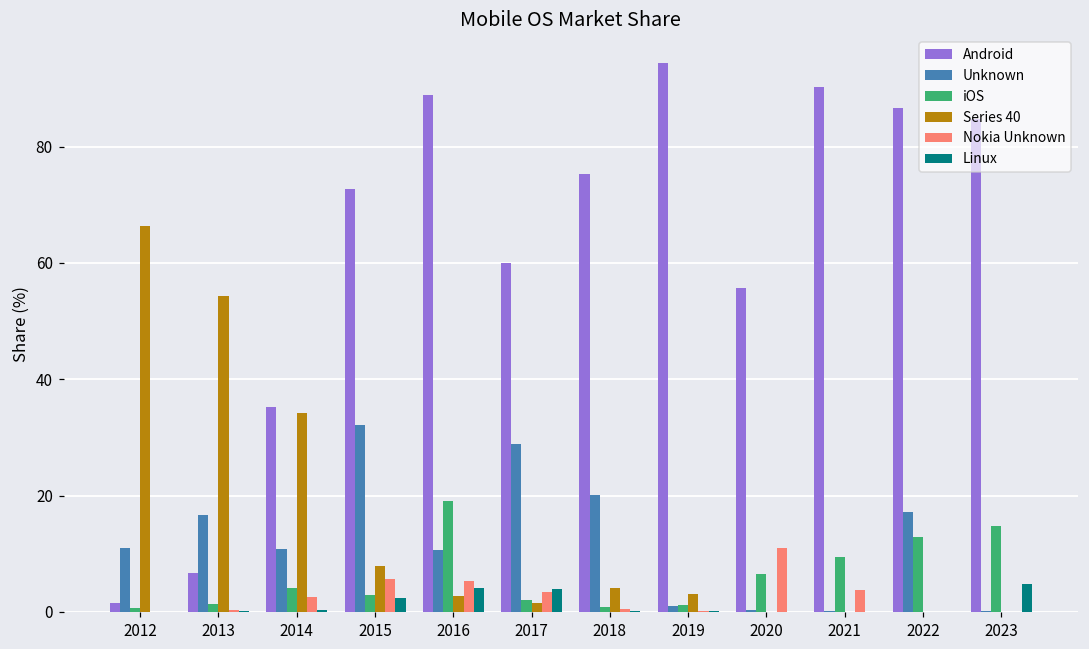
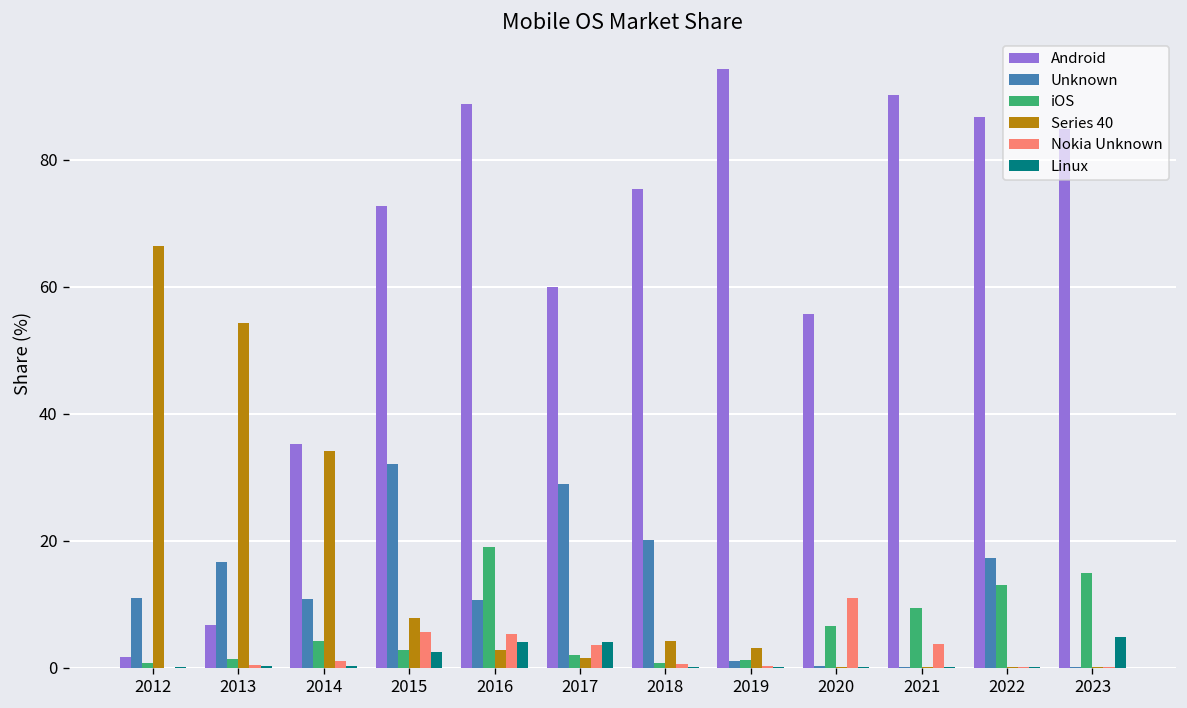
  {
    "Android": {
      "2012": 2,
      "2013": 7,
      "2014": 35,
      "2015": 73,
      "2016": 89,
      "2017": 60,
      "2018": 75,
      "2019": 94,
      "2020": 56,
      "2021": 90,
      "2022": 87
    },
    "Unknown": {
      "2012": 11,
      "2013": 17,
      "2014": 11,
      "2015": 32,
      "2016": 11,
      "2017": 29,
      "2018": 20,
      "2019": 1,
      "2022": 17
    },
    "iOS": {
      "2012": 1,
      "2013": 1,
      "2014": 4,
      "2015": 3,
      "2016": 19,
      "2017": 2,
      "2018": 1,
      "2019": 1,
      "2020": 6,
      "2021": 9,
      "2022": 13,
      "2023": 15
    },
    "Series 40": {
      "2012": 66,
      "2013": 54,
      "2014": 34,
      "2015": 8,
      "2016": 3,
      "2017": 2,
      "2018": 4,
      "2019": 3
    },
    "Nokia Unknown": {
      "2012": 0,
-     "2014": 3,
+     "2014": 1,
      "2015": 6,
      "2016": 5,
      "2017": 3,
      "2018": 1,
      "2020": 11,
      "2021": 4
    },
    "Linux": {
      "2015": 2,
      "2016": 4,
      "2017": 4,
      "2023": 5
    }
  }
